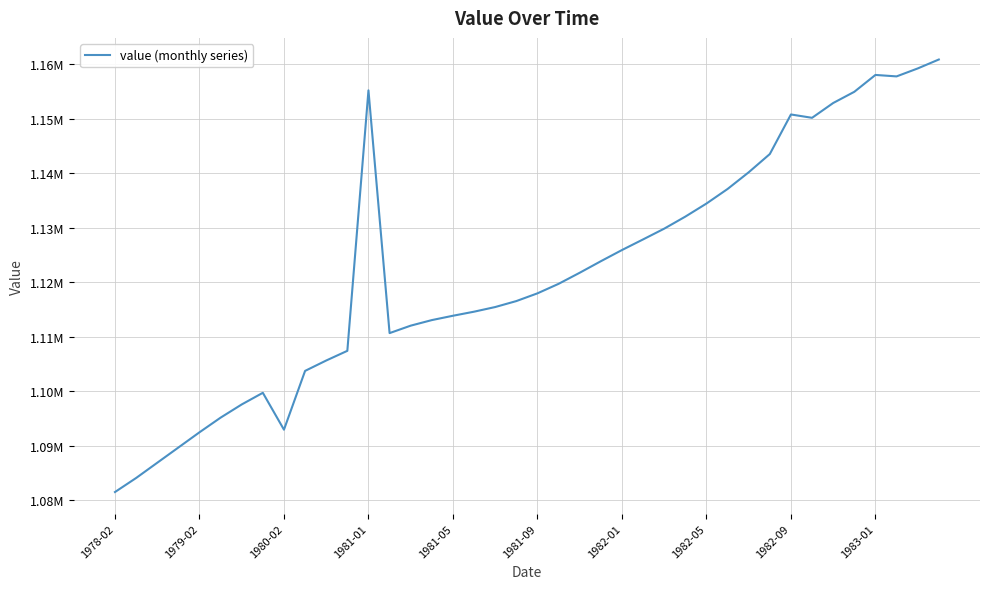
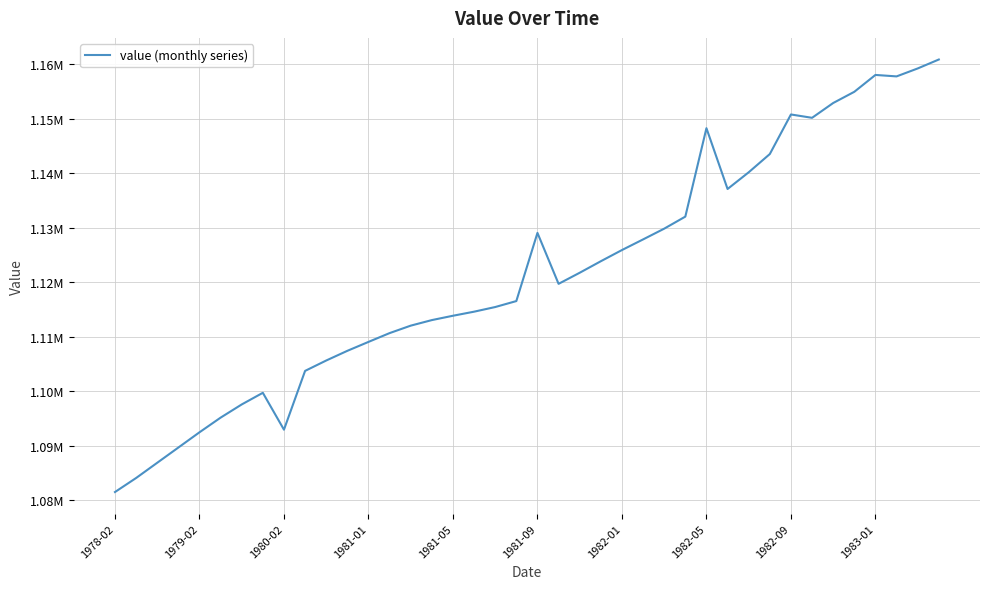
  {
    "1978-02": 1081000,
    "1979-02": 1092000,
    "1980-02": 1093000,
-   "1981-01": 1155000,
+   "1981-01": 1109000,
    "1981-05": 1114000,
-   "1981-09": 1118000,
+   "1981-09": 1129000,
    "1982-01": 1126000,
-   "1982-05": 1134000,
+   "1982-05": 1148000,
    "1982-09": 1151000,
    "1983-01": 1158000
  }
